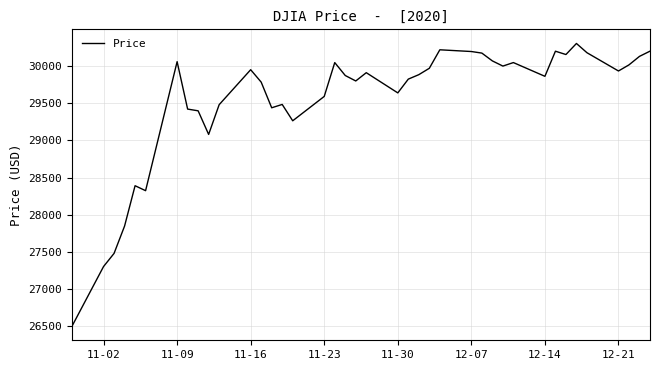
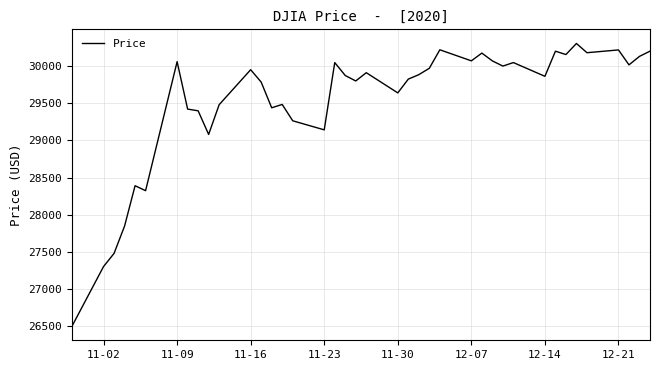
  {
    "11-02": 27300,
    "11-09": 30100,
    "11-16": 30000,
-   "11-23": 29600,
+   "11-23": 29100,
    "11-30": 29600,
-   "12-07": 30200,
+   "12-07": 30100,
    "12-14": 29900,
-   "12-21": 29900
+   "12-21": 30200
  }
